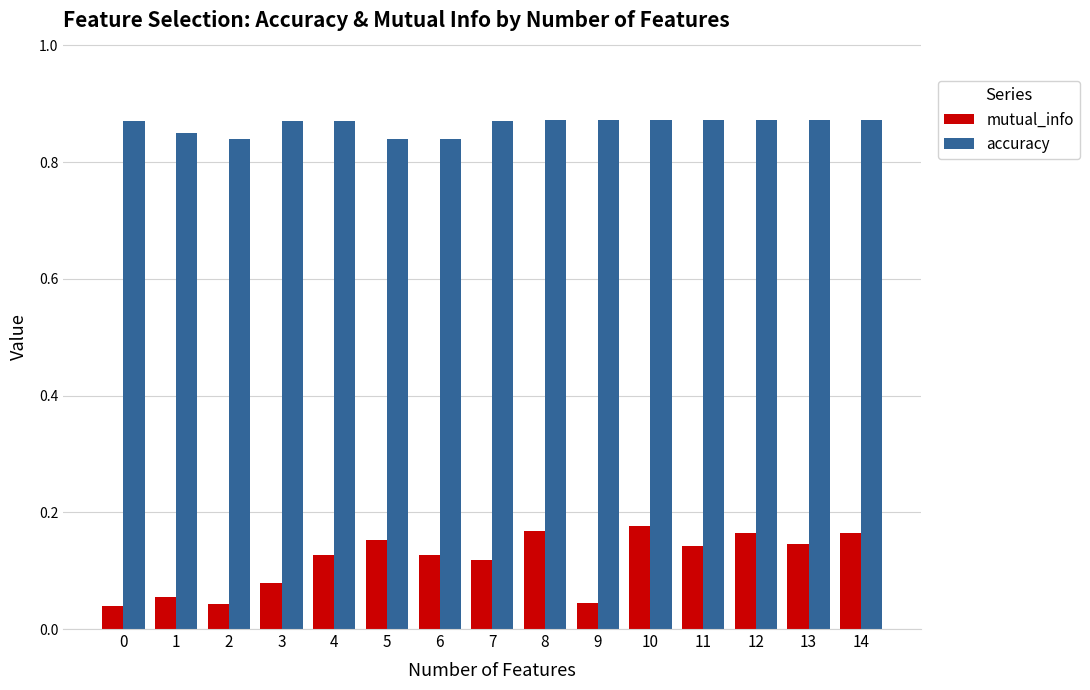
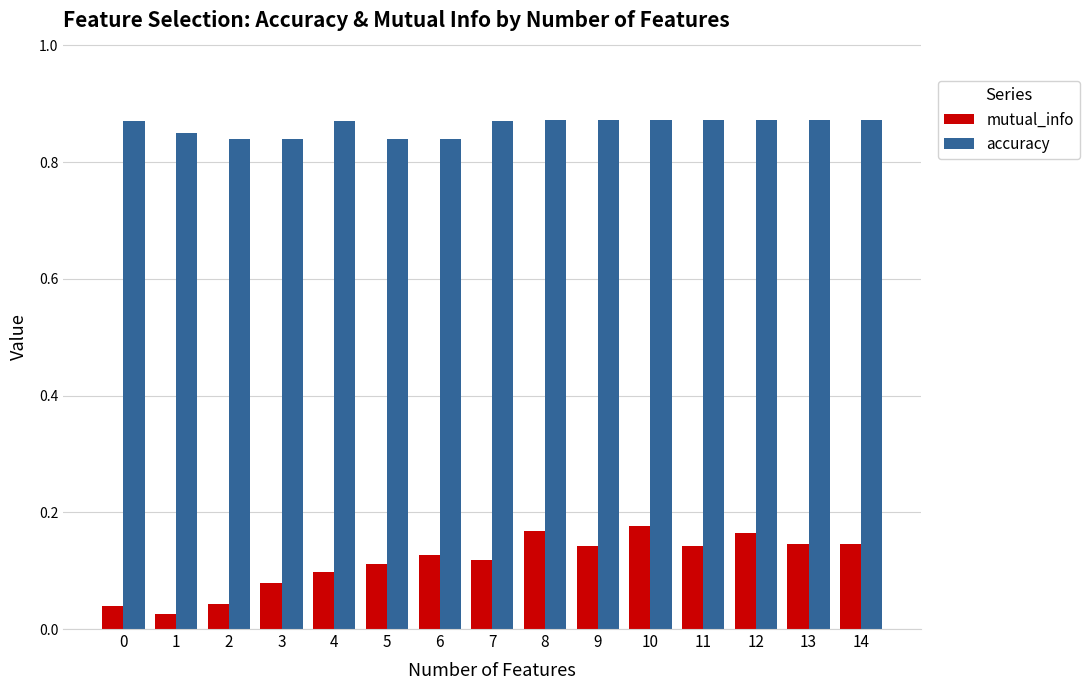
  {
    "mutual_info": {
      "0": 0.04,
-     "1": 0.06,
+     "1": 0.03,
      "2": 0.04,
      "3": 0.08,
-     "4": 0.13,
-     "5": 0.15,
+     "4": 0.10,
+     "5": 0.11,
      "6": 0.13,
      "7": 0.12,
      "8": 0.17,
-     "9": 0.05,
+     "9": 0.14,
      "10": 0.18,
      "11": 0.14,
      "12": 0.17,
      "13": 0.15,
-     "14": 0.17
+     "14": 0.15
    },
    "accuracy": {
      "0": 0.87,
      "1": 0.85,
      "2": 0.84,
-     "3": 0.87,
+     "3": 0.84,
      "4": 0.87,
      "5": 0.84,
      "6": 0.84,
      "7": 0.87,
      "8": 0.87,
      "9": 0.87,
      "10": 0.87,
      "11": 0.87,
      "12": 0.87,
      "13": 0.87,
      "14": 0.87
    }
  }
